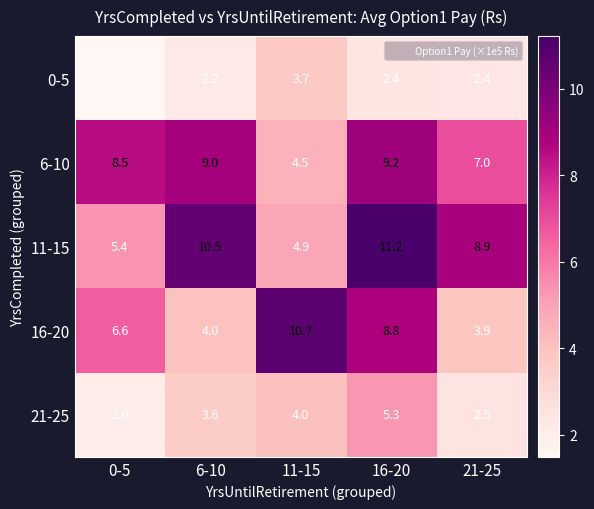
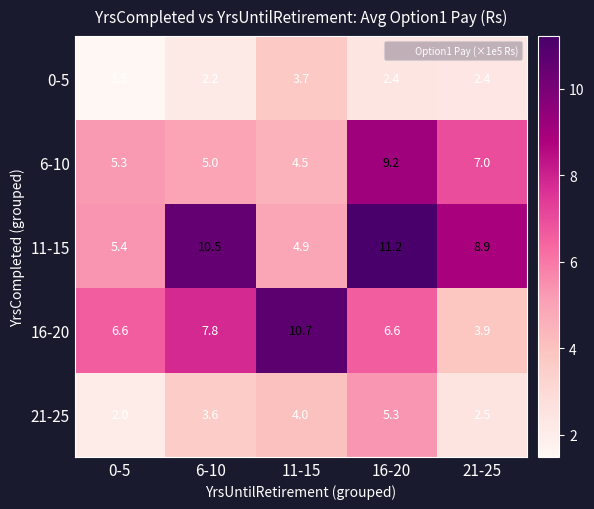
  {
    "0-5": {
      "11-15": 3.7
    },
    "6-10": {
-     "0-5": 8.5,
-     "6-10": 9.0,
+     "0-5": 5.3,
+     "6-10": 5.0,
      "11-15": 4.5,
      "16-20": 9.2,
      "21-25": 7.0
    },
    "11-15": {
      "0-5": 5.4,
      "6-10": 10.5,
      "11-15": 4.9,
      "16-20": 11.2,
      "21-25": 8.9
    },
    "16-20": {
      "0-5": 6.6,
-     "6-10": 4.0,
+     "6-10": 7.8,
      "11-15": 10.7,
-     "16-20": 8.8,
+     "16-20": 6.6,
      "21-25": 3.9
    },
    "21-25": {
      "6-10": 3.6,
      "11-15": 4.0,
      "16-20": 5.3
    }
  }
